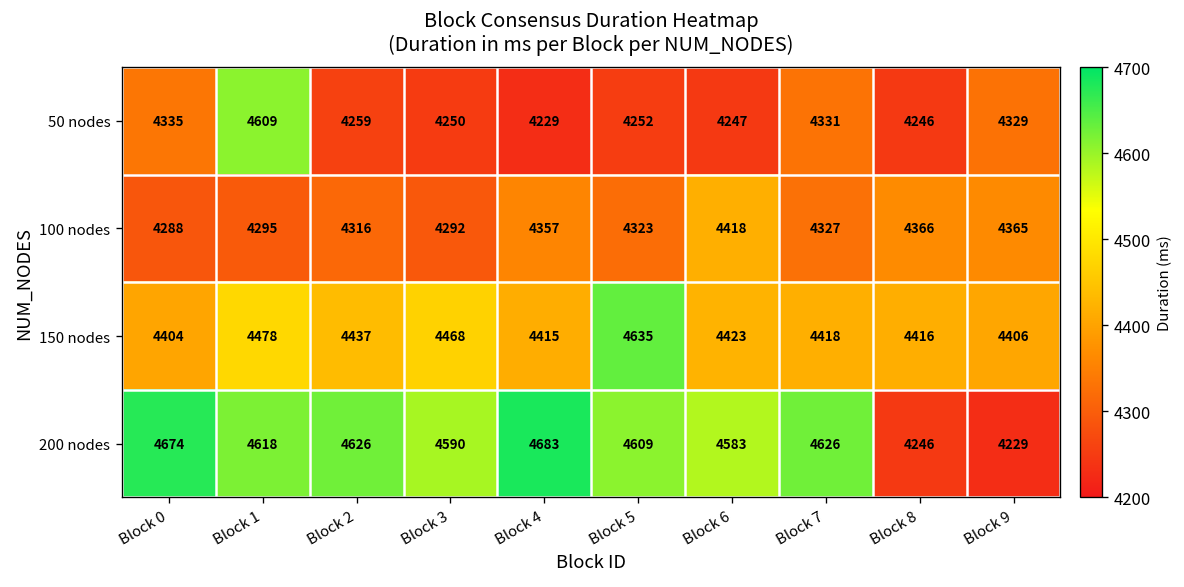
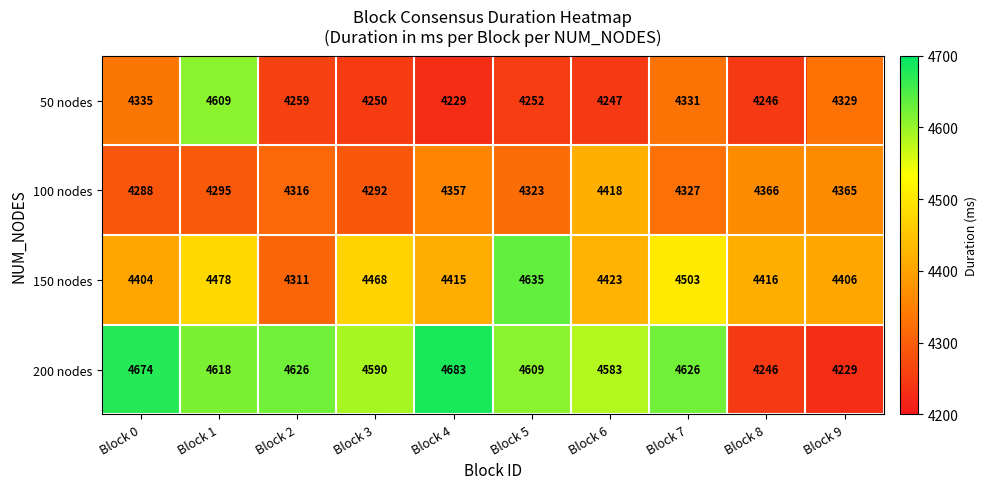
  {
    "50 nodes": {
      "Block 0": 4335,
      "Block 1": 4609,
      "Block 2": 4259,
      "Block 3": 4250,
      "Block 4": 4229,
      "Block 5": 4252,
      "Block 6": 4247,
      "Block 7": 4331,
      "Block 8": 4246,
      "Block 9": 4329
    },
    "100 nodes": {
      "Block 0": 4288,
      "Block 1": 4295,
      "Block 2": 4316,
      "Block 3": 4292,
      "Block 4": 4357,
      "Block 5": 4323,
      "Block 6": 4418,
      "Block 7": 4327,
      "Block 8": 4366,
      "Block 9": 4365
    },
    "150 nodes": {
      "Block 0": 4404,
      "Block 1": 4478,
-     "Block 2": 4437,
+     "Block 2": 4311,
      "Block 3": 4468,
      "Block 4": 4415,
      "Block 5": 4635,
      "Block 6": 4423,
-     "Block 7": 4418,
+     "Block 7": 4503,
      "Block 8": 4416,
      "Block 9": 4406
    },
    "200 nodes": {
      "Block 0": 4674,
      "Block 1": 4618,
      "Block 2": 4626,
      "Block 3": 4590,
      "Block 4": 4683,
      "Block 5": 4609,
      "Block 6": 4583,
      "Block 7": 4626,
      "Block 8": 4246,
      "Block 9": 4229
    }
  }
